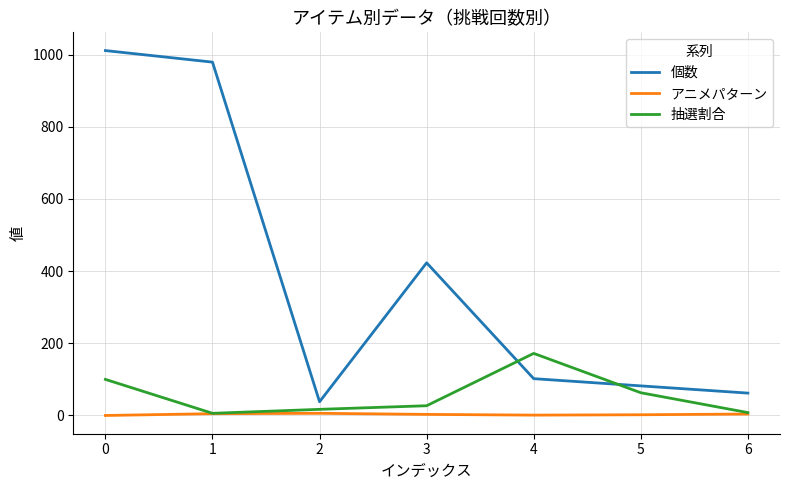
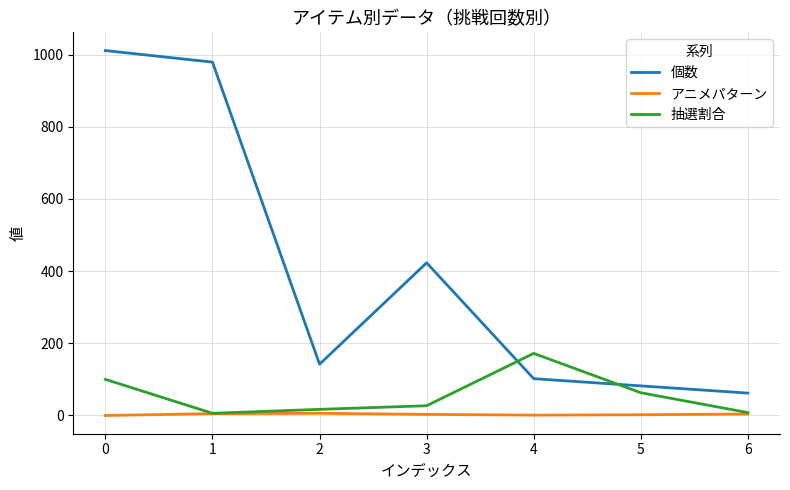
  {
    "個数": {
      "0": 1010,
      "1": 980,
-     "2": 40,
+     "2": 140,
      "3": 420,
      "4": 100,
      "5": 80,
      "6": 60
    },
    "アニメパターン": {
      "0": 0,
      "2": 10,
      "3": 0,
      "4": 0,
      "5": 0
    },
    "抽選割合": {
      "0": 100,
      "2": 20,
      "3": 30,
      "4": 170,
      "5": 60
    }
  }
